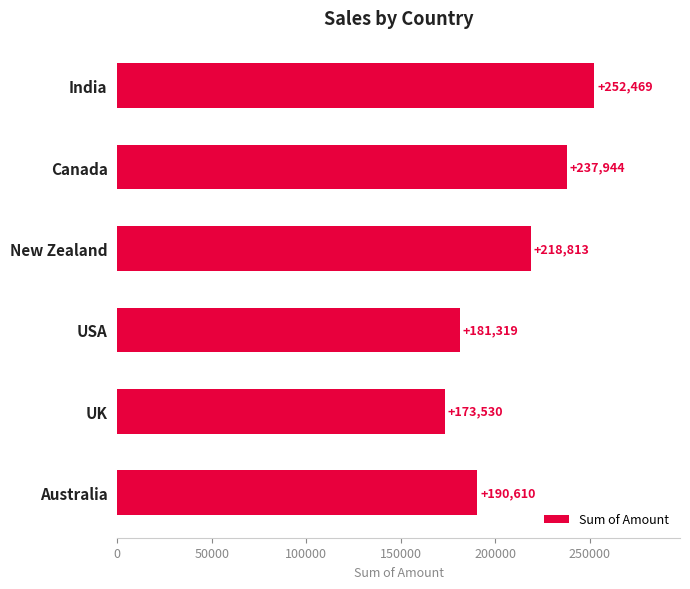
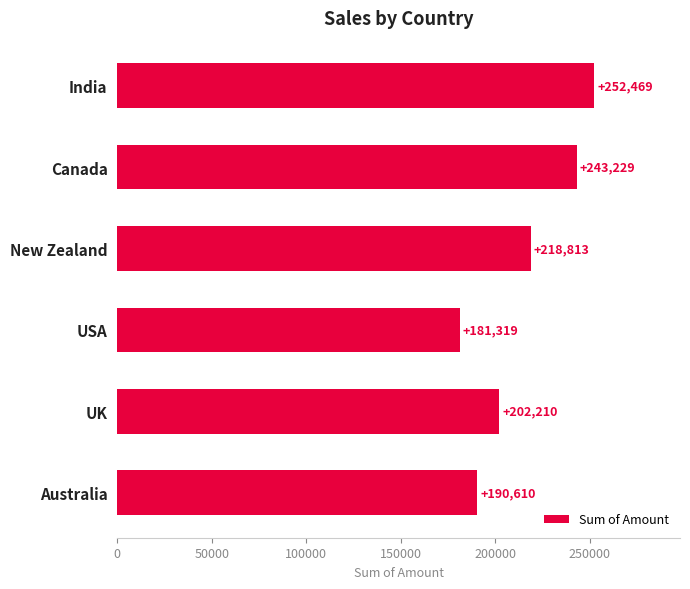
  {
    "India": "+252,469",
-   "Canada": "+237,944",
+   "Canada": "+243,229",
    "New Zealand": "+218,813",
    "USA": "+181,319",
-   "UK": "+173,530",
+   "UK": "+202,210",
    "Australia": "+190,610"
  }
